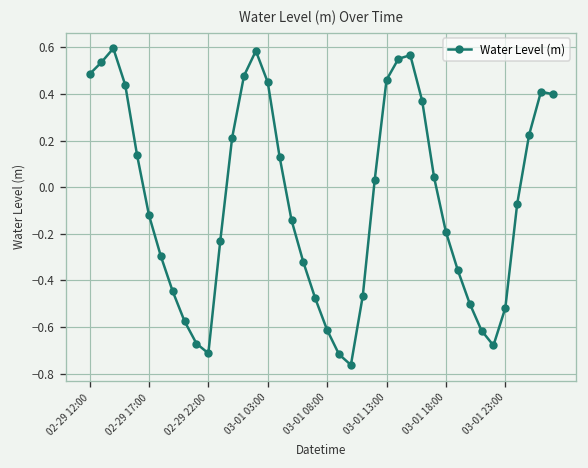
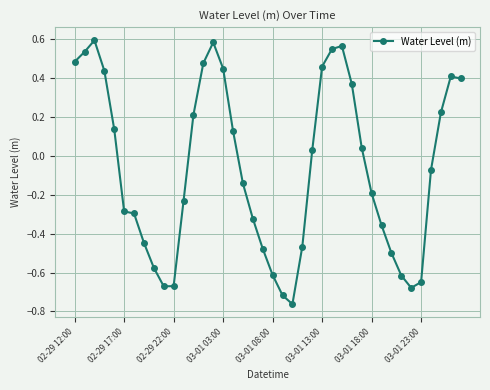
  {
    "02-29 12:00": 0.48,
-   "02-29 17:00": -0.12,
-   "02-29 22:00": -0.71,
+   "02-29 17:00": -0.29,
+   "02-29 22:00": -0.67,
    "03-01 03:00": 0.45,
    "03-01 08:00": -0.61,
    "03-01 13:00": 0.46,
    "03-01 18:00": -0.19,
-   "03-01 23:00": -0.52
+   "03-01 23:00": -0.65
  }
